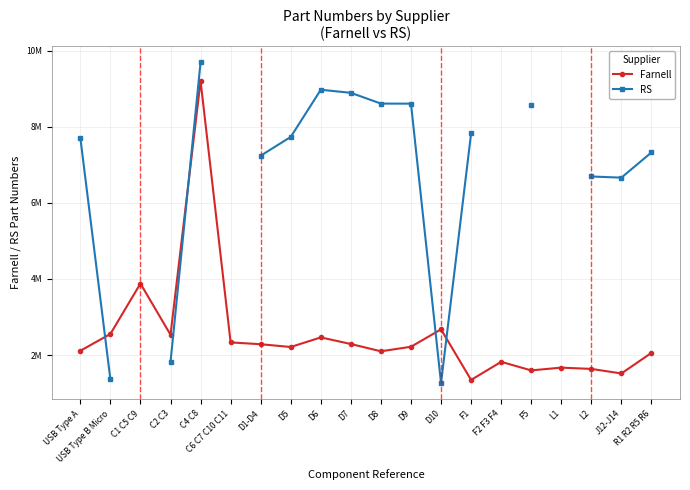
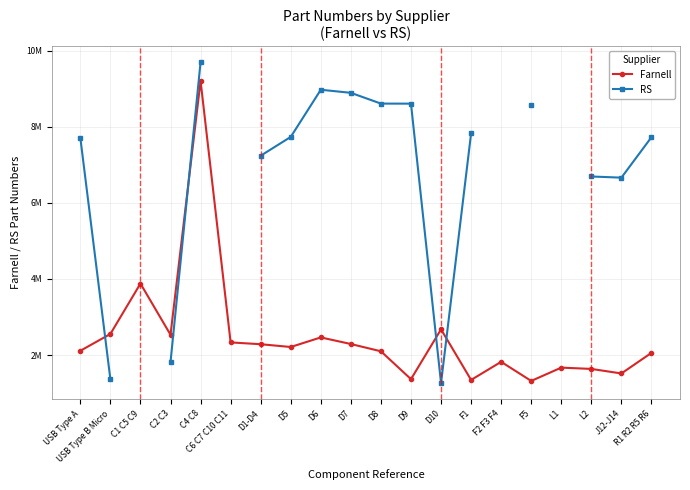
  {
    "Farnell": {
      "USB Type A": 2100000,
      "USB Type B Micro": 2600000,
      "C1 C5 C9": 3900000,
      "C2 C3": 2500000,
      "C4 C8": 9200000,
      "C6 C7 C10 C11": 2300000,
      "D1-D4": 2300000,
      "D5": 2200000,
      "D6": 2500000,
      "D7": 2300000,
      "D8": 2100000,
-     "D9": 2200000,
+     "D9": 1400000,
      "D10": 2700000,
      "F1": 1300000,
      "F2 F3 F4": 1800000,
-     "F5": 1600000,
+     "F5": 1300000,
      "L1": 1700000,
      "L2": 1600000,
      "J12-J14": 1500000,
      "R1 R2 R5 R6": 2100000
    },
    "RS": {
      "USB Type A": 7700000,
      "USB Type B Micro": 1400000,
      "C2 C3": 1800000,
      "C4 C8": 9700000,
      "D1-D4": 7200000,
      "D5": 7700000,
      "D6": 9000000,
      "D7": 8900000,
      "D8": 8600000,
      "D9": 8600000,
      "D10": 1300000,
      "F1": 7800000,
      "F5": 8600000,
      "L2": 6700000,
      "J12-J14": 6700000,
-     "R1 R2 R5 R6": 7300000
+     "R1 R2 R5 R6": 7700000
    }
  }
